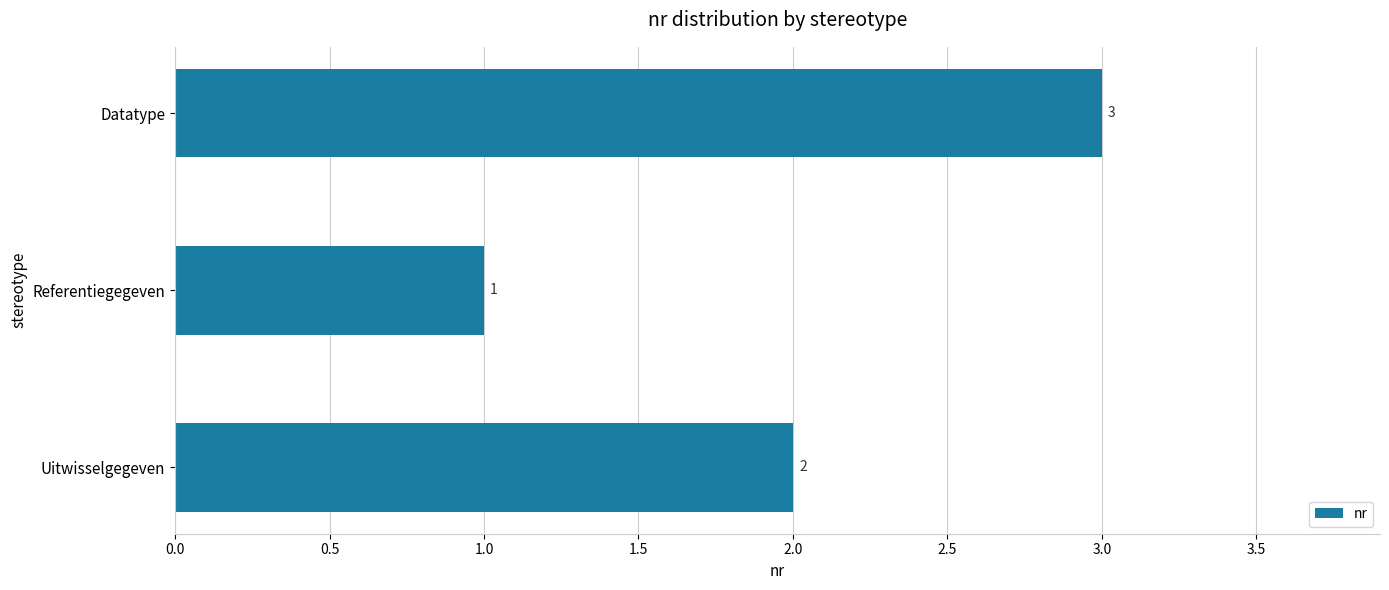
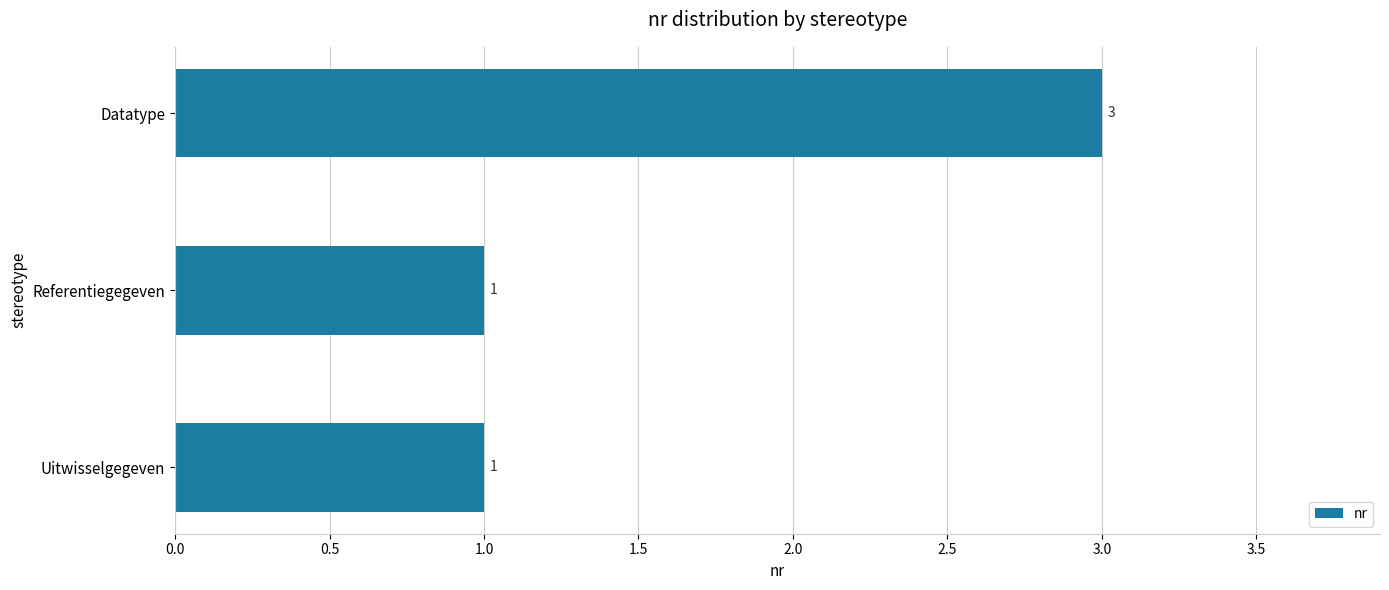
  {
    "Datatype": 3,
    "Referentiegegeven": 1,
-   "Uitwisselgegeven": 2
+   "Uitwisselgegeven": 1
  }
